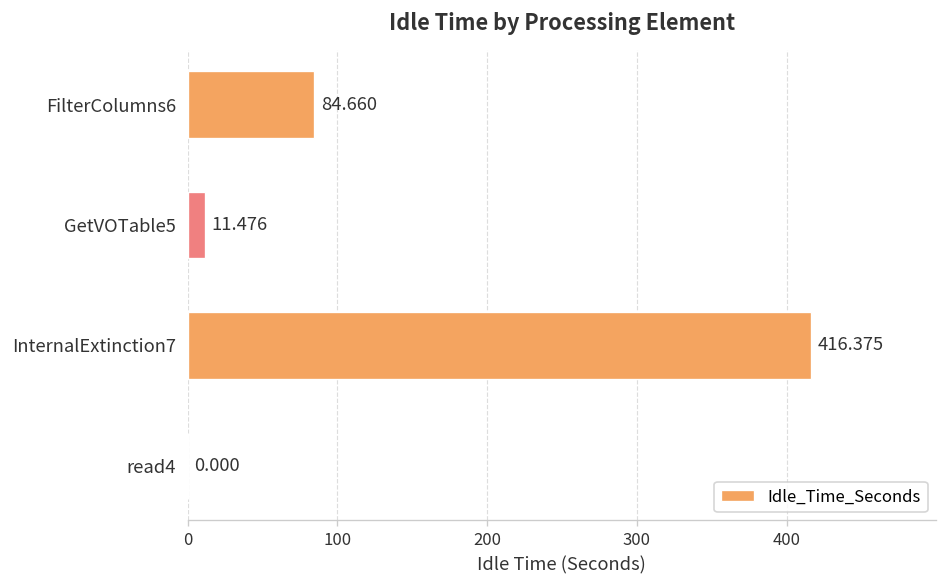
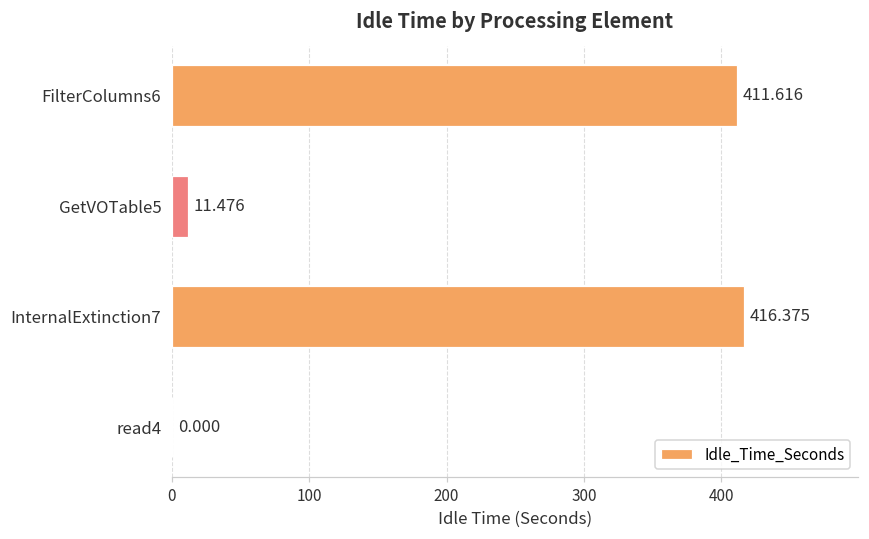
  {
-   "FilterColumns6": 84.660,
+   "FilterColumns6": 411.616,
    "GetVOTable5": 11.476,
    "InternalExtinction7": 416.375,
    "read4": 0.000
  }
